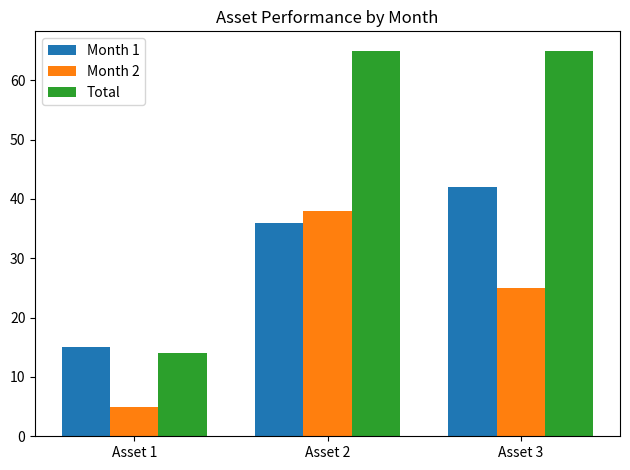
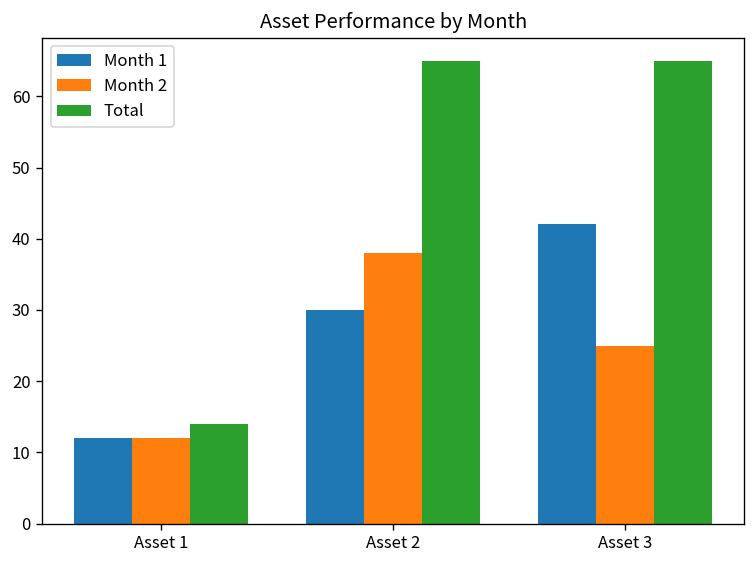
  {
    "Month 1": {
-     "Asset 1": 15,
-     "Asset 2": 36,
+     "Asset 1": 12,
+     "Asset 2": 30,
      "Asset 3": 42
    },
    "Month 2": {
-     "Asset 1": 5,
+     "Asset 1": 12,
      "Asset 2": 38,
      "Asset 3": 25
    },
    "Total": {
      "Asset 1": 14,
      "Asset 2": 65,
      "Asset 3": 65
    }
  }
